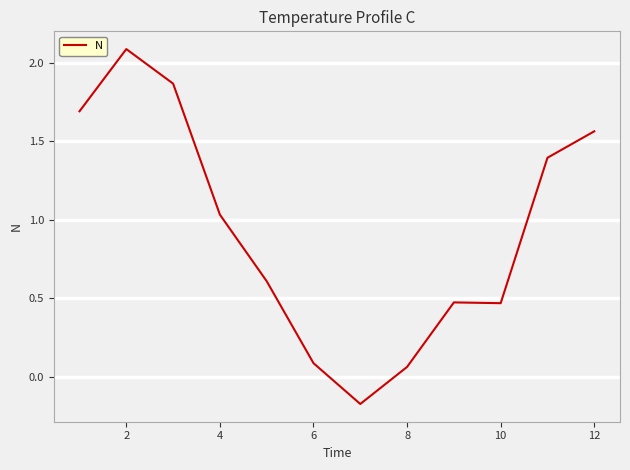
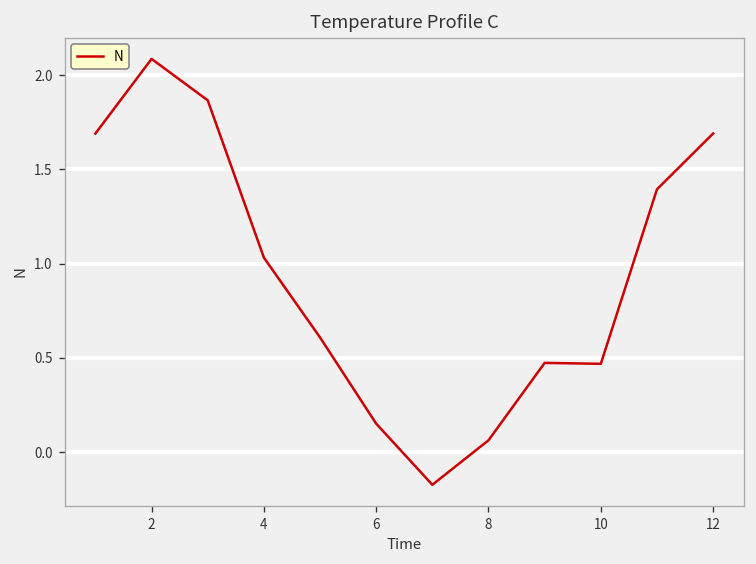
  {
    "2": 2.09,
    "4": 1.03,
-   "6": 0.09,
+   "6": 0.15,
    "8": 0.06,
    "10": 0.47,
-   "12": 1.56
+   "12": 1.69
  }
